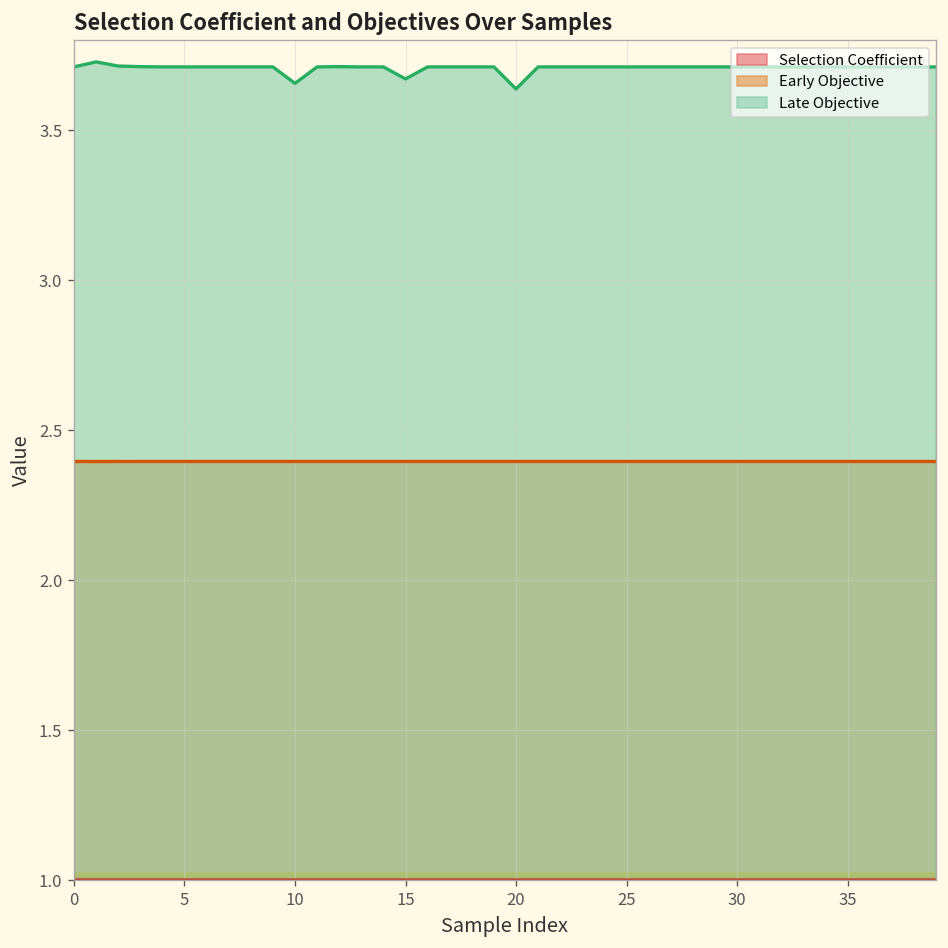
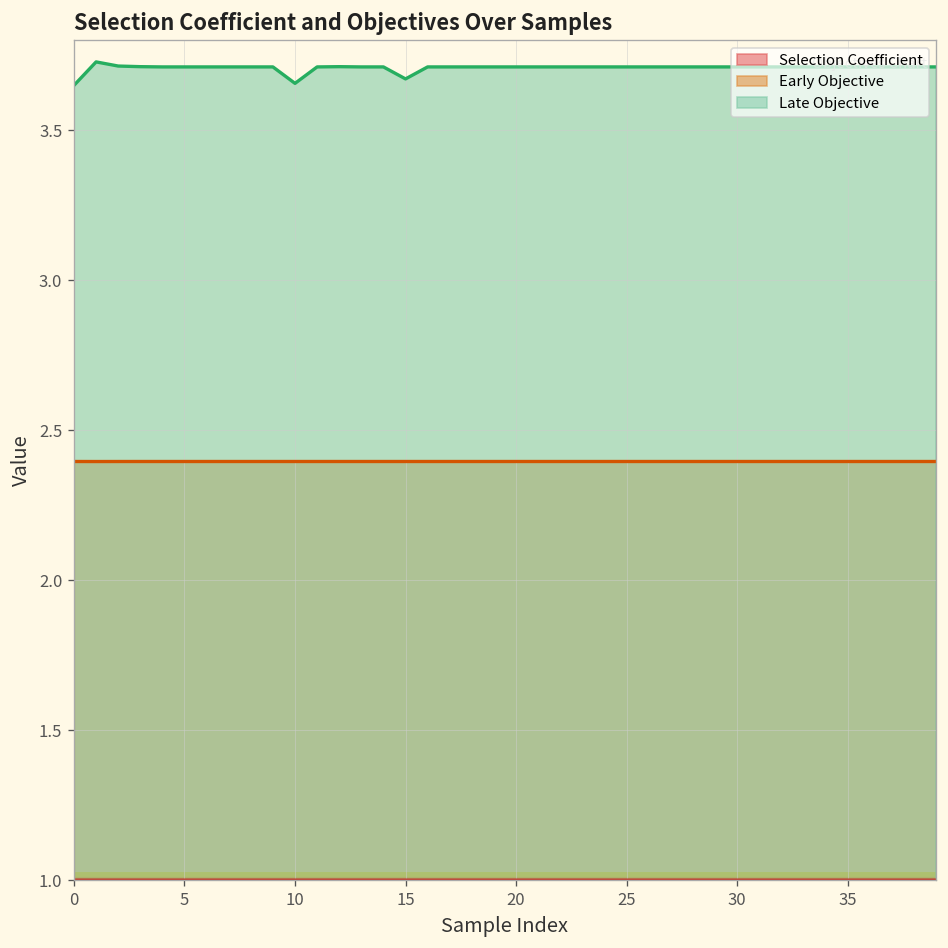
  {
    "Late Objective": {
-     "0": 3.71,
+     "0": 3.65,
      "5": 3.71,
      "10": 3.66,
      "15": 3.67,
-     "20": 3.64,
+     "20": 3.71,
      "25": 3.71
    }
  }
